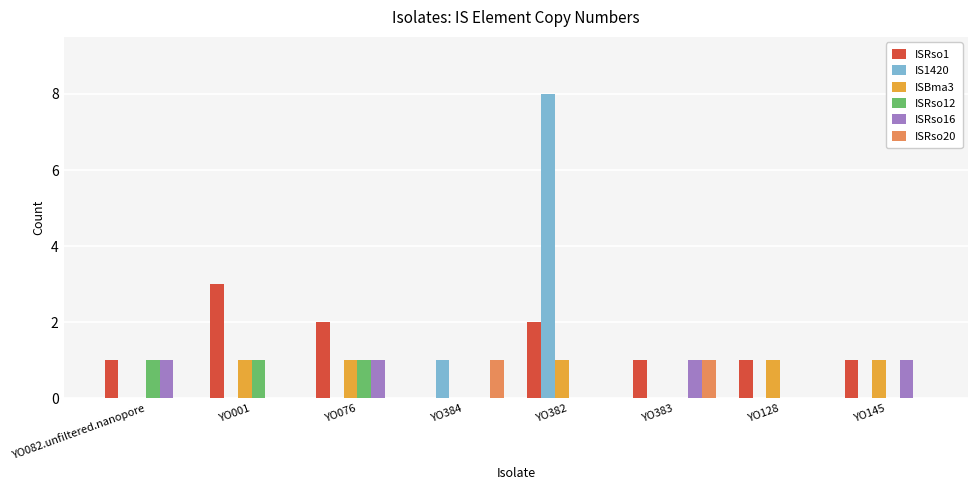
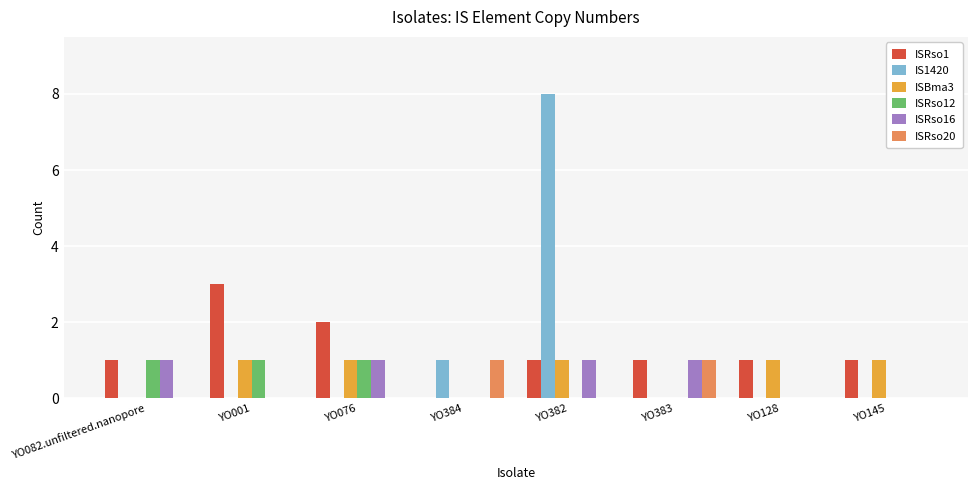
  {
    "ISRso1": {
      "YO082.unfiltered.nanopore": 1,
      "YO001": 3,
      "YO076": 2,
      "YO384": 0,
-     "YO382": 2,
+     "YO382": 1,
      "YO383": 1,
      "YO128": 1,
      "YO145": 1
    },
    "IS1420": {
      "YO082.unfiltered.nanopore": 0,
      "YO001": 0,
      "YO076": 0,
      "YO384": 1,
      "YO382": 8,
      "YO383": 0,
      "YO128": 0,
      "YO145": 0
    },
    "ISRso12": {
      "YO082.unfiltered.nanopore": 1,
      "YO001": 1,
      "YO076": 1,
      "YO384": 0,
      "YO382": 0,
      "YO383": 0,
      "YO128": 0,
      "YO145": 0
    },
    "ISRso16": {
      "YO082.unfiltered.nanopore": 1,
      "YO001": 0,
      "YO076": 1,
      "YO384": 0,
-     "YO382": 0,
+     "YO382": 1,
      "YO383": 1,
      "YO128": 0,
-     "YO145": 1
+     "YO145": 0
    }
  }
